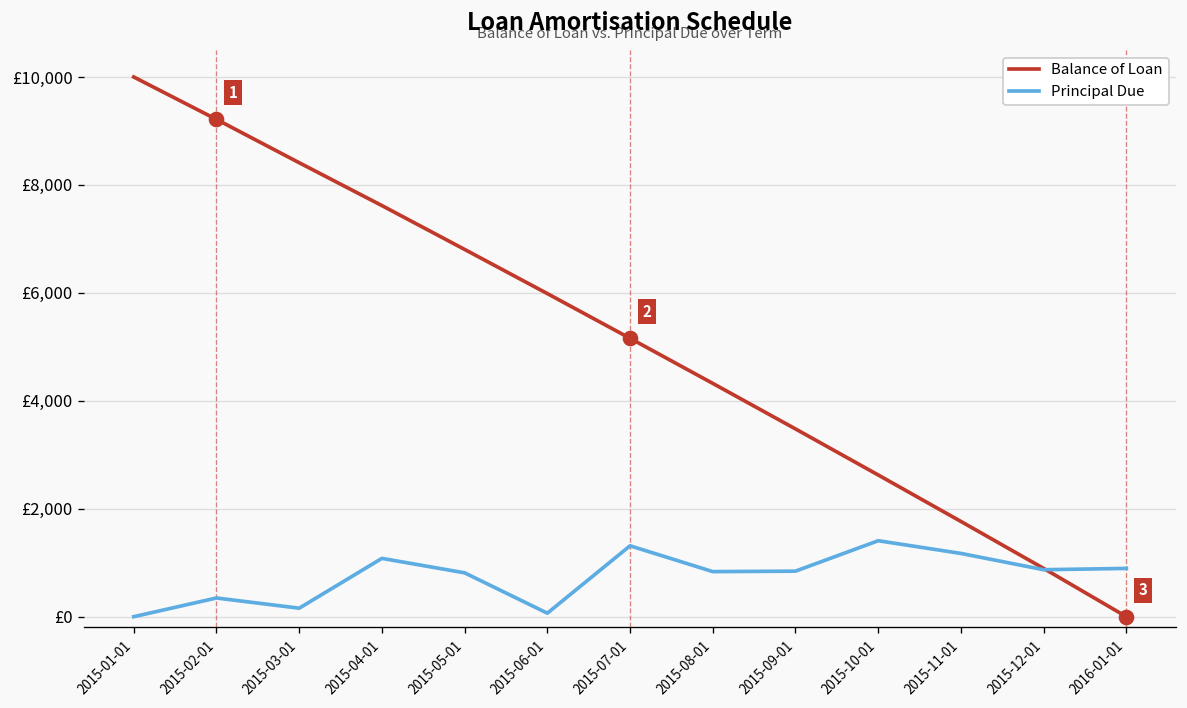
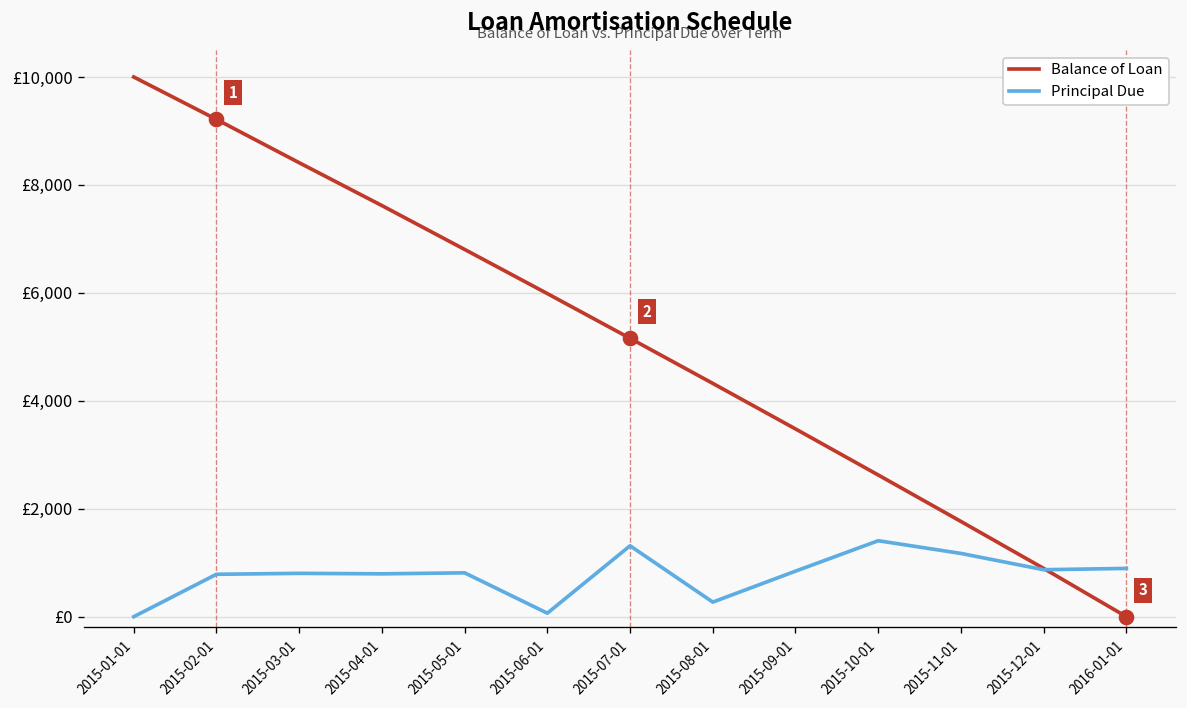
  {
    "Principal Due": {
      "2015-01-01": "£0",
-     "2015-02-01": "£300",
-     "2015-03-01": "£200",
-     "2015-04-01": "£1,100",
+     "2015-02-01": "£800",
+     "2015-03-01": "£800",
+     "2015-04-01": "£800",
      "2015-05-01": "£800",
      "2015-06-01": "£100",
      "2015-07-01": "£1,300",
-     "2015-08-01": "£800",
+     "2015-08-01": "£300",
      "2015-09-01": "£800",
      "2015-10-01": "£1,400",
      "2015-11-01": "£1,200"
    }
  }
